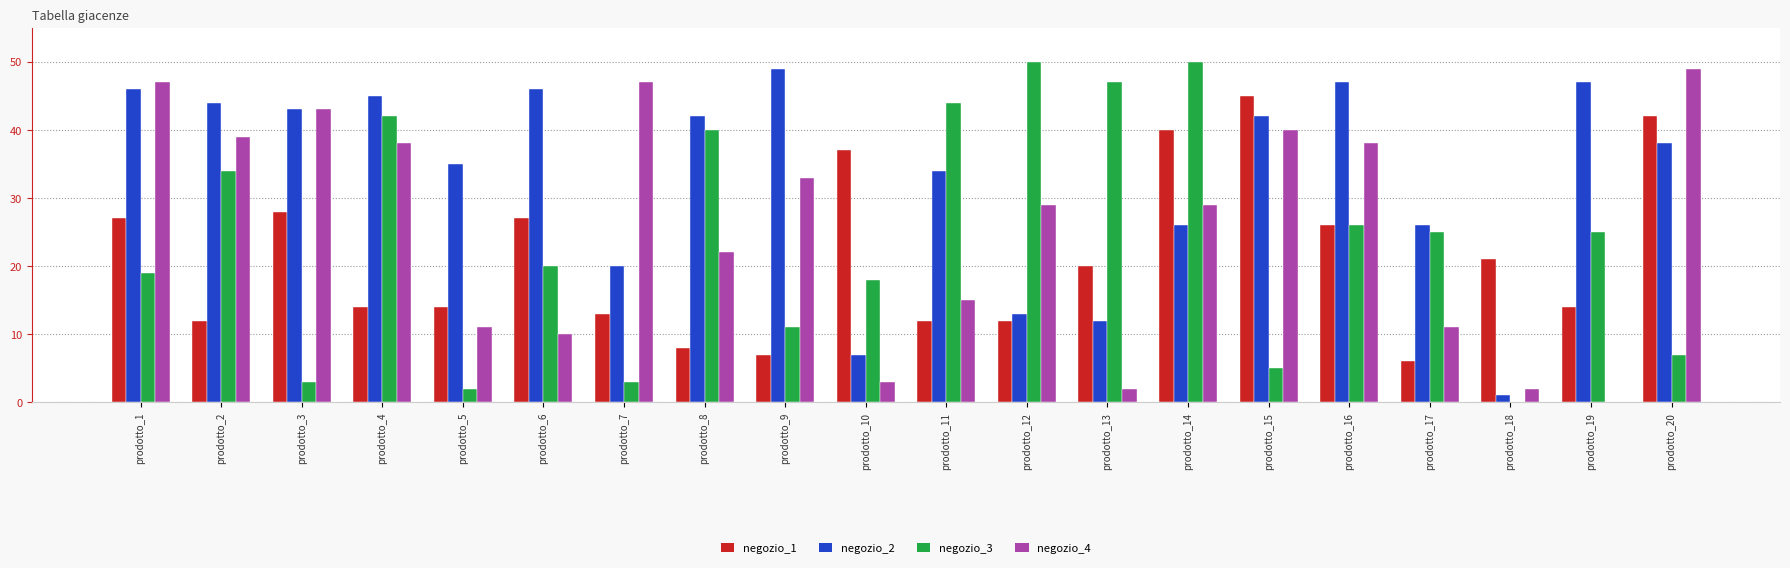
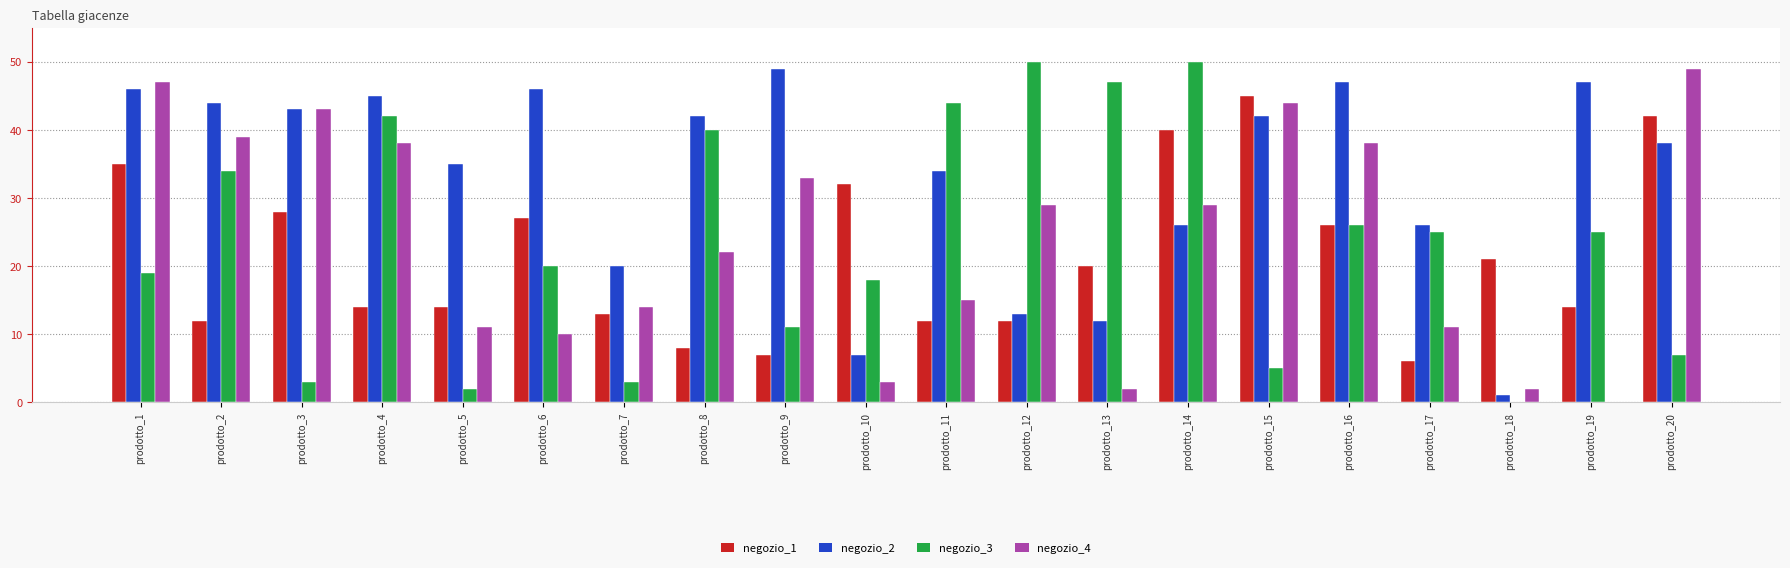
  {
    "negozio_1": {
-     "prodotto_1": 27,
+     "prodotto_1": 35,
      "prodotto_2": 12,
      "prodotto_3": 28,
      "prodotto_4": 14,
      "prodotto_5": 14,
      "prodotto_6": 27,
      "prodotto_7": 13,
      "prodotto_8": 8,
      "prodotto_9": 7,
-     "prodotto_10": 37,
+     "prodotto_10": 32,
      "prodotto_11": 12,
      "prodotto_12": 12,
      "prodotto_13": 20,
      "prodotto_14": 40,
      "prodotto_15": 45,
      "prodotto_16": 26,
      "prodotto_17": 6,
      "prodotto_18": 21,
      "prodotto_19": 14,
      "prodotto_20": 42
    },
    "negozio_2": {
      "prodotto_1": 46,
      "prodotto_2": 44,
      "prodotto_3": 43,
      "prodotto_4": 45,
      "prodotto_5": 35,
      "prodotto_6": 46,
      "prodotto_7": 20,
      "prodotto_8": 42,
      "prodotto_9": 49,
      "prodotto_10": 7,
      "prodotto_11": 34,
      "prodotto_12": 13,
      "prodotto_13": 12,
      "prodotto_14": 26,
      "prodotto_15": 42,
      "prodotto_16": 47,
      "prodotto_17": 26,
      "prodotto_18": 1,
      "prodotto_19": 47,
      "prodotto_20": 38
    },
    "negozio_3": {
      "prodotto_1": 19,
      "prodotto_2": 34,
      "prodotto_3": 3,
      "prodotto_4": 42,
      "prodotto_5": 2,
      "prodotto_6": 20,
      "prodotto_7": 3,
      "prodotto_8": 40,
      "prodotto_9": 11,
      "prodotto_10": 18,
      "prodotto_11": 44,
      "prodotto_12": 50,
      "prodotto_13": 47,
      "prodotto_14": 50,
      "prodotto_15": 5,
      "prodotto_16": 26,
      "prodotto_17": 25,
      "prodotto_18": 0,
      "prodotto_19": 25,
      "prodotto_20": 7
    },
    "negozio_4": {
      "prodotto_1": 47,
      "prodotto_2": 39,
      "prodotto_3": 43,
      "prodotto_4": 38,
      "prodotto_5": 11,
      "prodotto_6": 10,
-     "prodotto_7": 47,
+     "prodotto_7": 14,
      "prodotto_8": 22,
      "prodotto_9": 33,
      "prodotto_10": 3,
      "prodotto_11": 15,
      "prodotto_12": 29,
      "prodotto_13": 2,
      "prodotto_14": 29,
-     "prodotto_15": 40,
+     "prodotto_15": 44,
      "prodotto_16": 38,
      "prodotto_17": 11,
      "prodotto_18": 2,
      "prodotto_19": 0,
      "prodotto_20": 49
    }
  }
